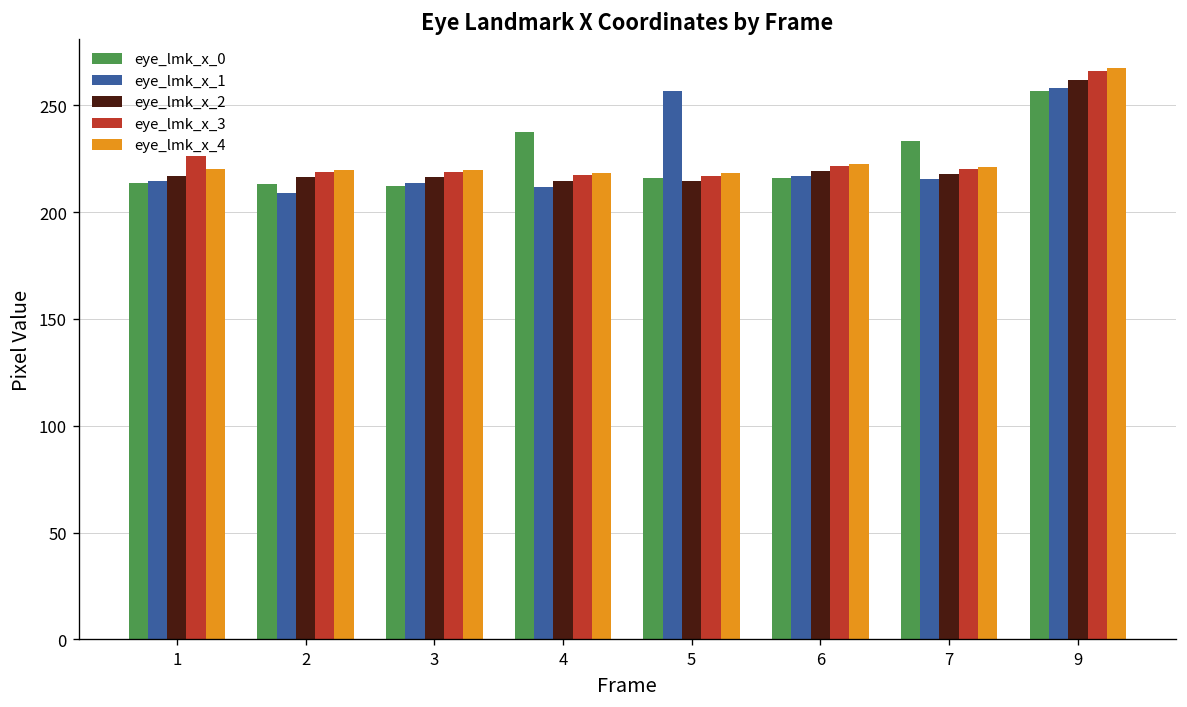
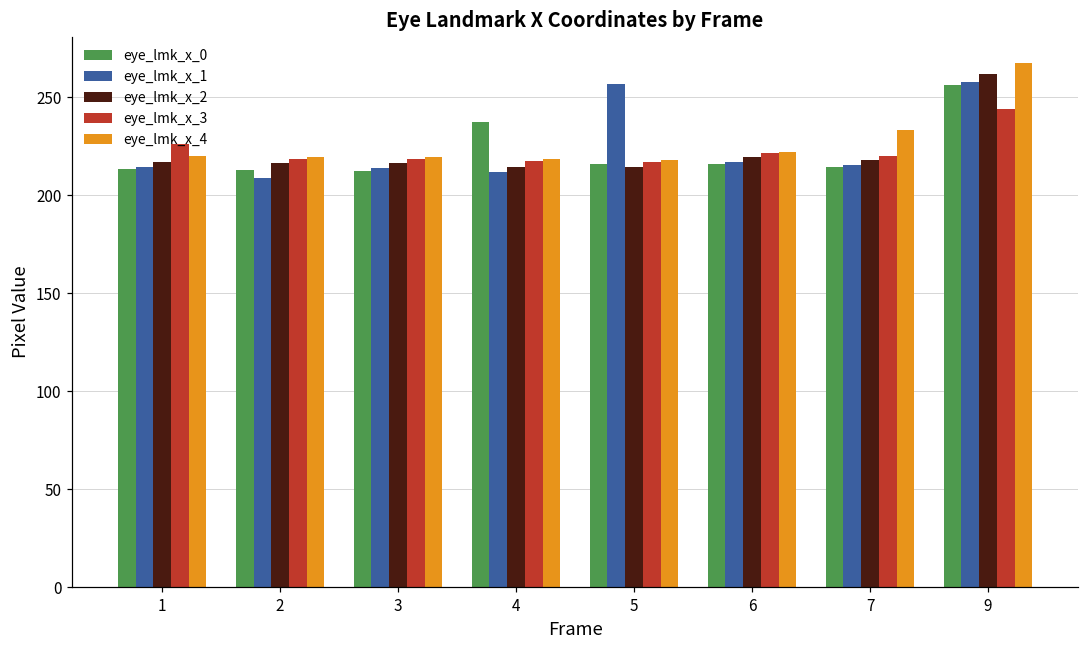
  {
    "eye_lmk_x_0": {
      "1": 214,
      "2": 213,
      "3": 212,
      "4": 238,
      "5": 216,
      "6": 216,
-     "7": 233,
+     "7": 215,
      "9": 257
    },
    "eye_lmk_x_1": {
      "1": 215,
      "2": 209,
      "3": 214,
      "4": 212,
      "5": 257,
      "6": 217,
      "7": 216,
      "9": 258
    },
    "eye_lmk_x_2": {
      "1": 217,
      "2": 216,
      "3": 216,
      "4": 215,
      "5": 214,
      "6": 219,
      "7": 218,
      "9": 262
    },
    "eye_lmk_x_3": {
      "1": 226,
      "2": 219,
      "3": 219,
      "4": 217,
      "5": 217,
      "6": 222,
      "7": 220,
-     "9": 266
+     "9": 244
    },
    "eye_lmk_x_4": {
      "1": 220,
      "2": 220,
      "3": 220,
      "4": 218,
      "5": 218,
      "6": 222,
-     "7": 221,
+     "7": 233,
      "9": 268
    }
  }
